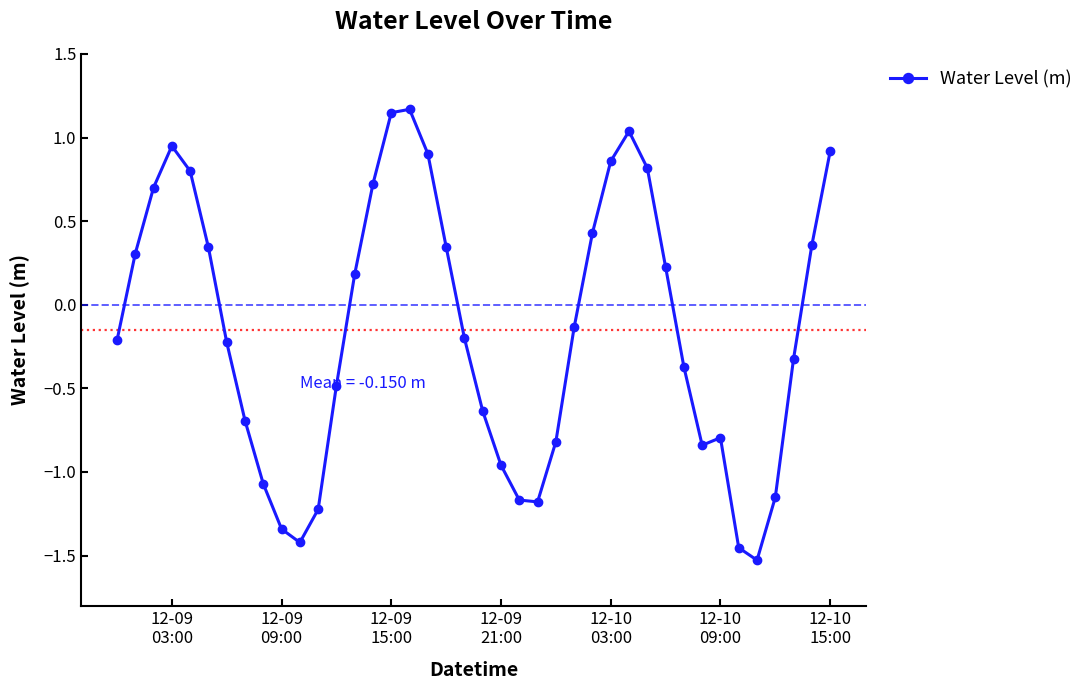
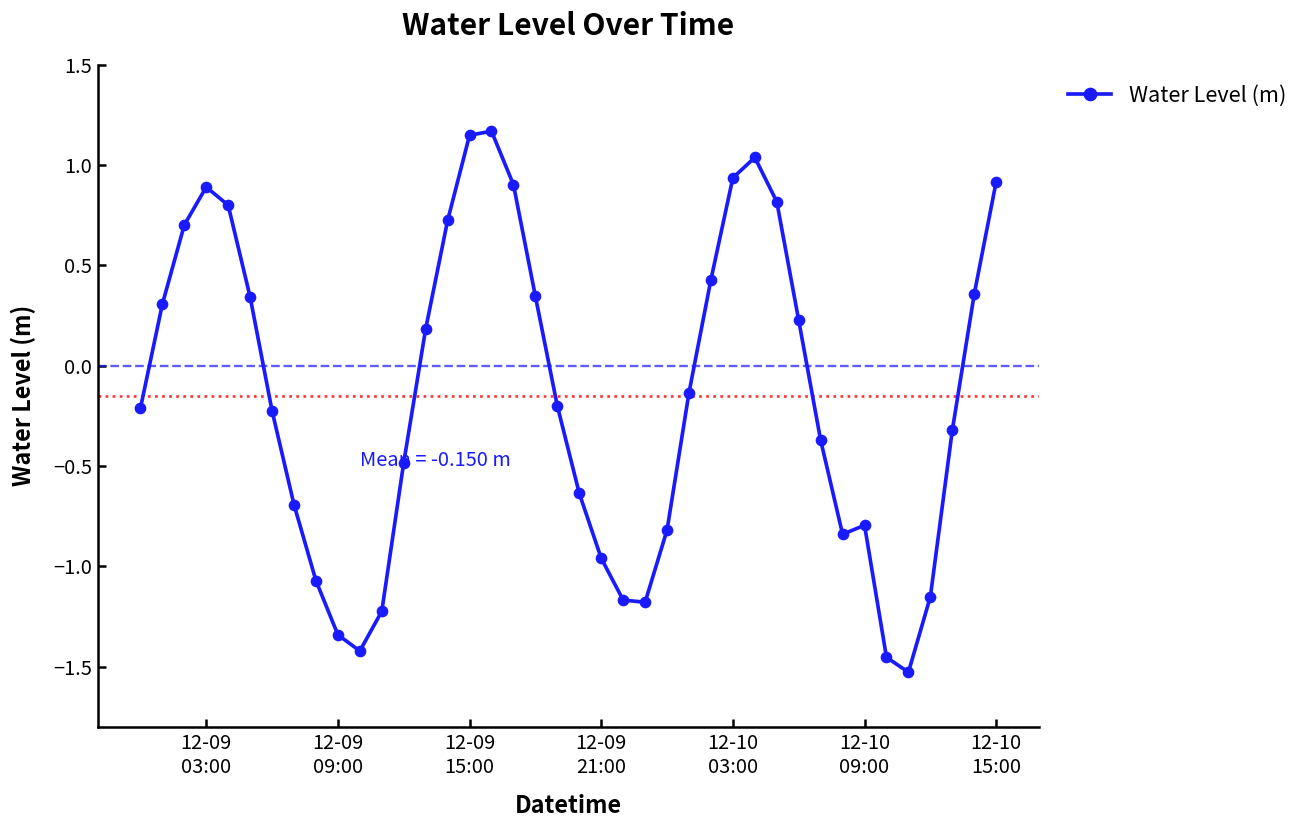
  {
-   "12-09 03:00": 0.95,
+   "12-09 03:00": 0.89,
    "12-09 09:00": -1.34,
    "12-09 15:00": 1.15,
    "12-09 21:00": -0.96,
-   "12-10 03:00": 0.86,
+   "12-10 03:00": 0.94,
    "12-10 09:00": -0.80,
    "12-10 15:00": 0.92
  }
